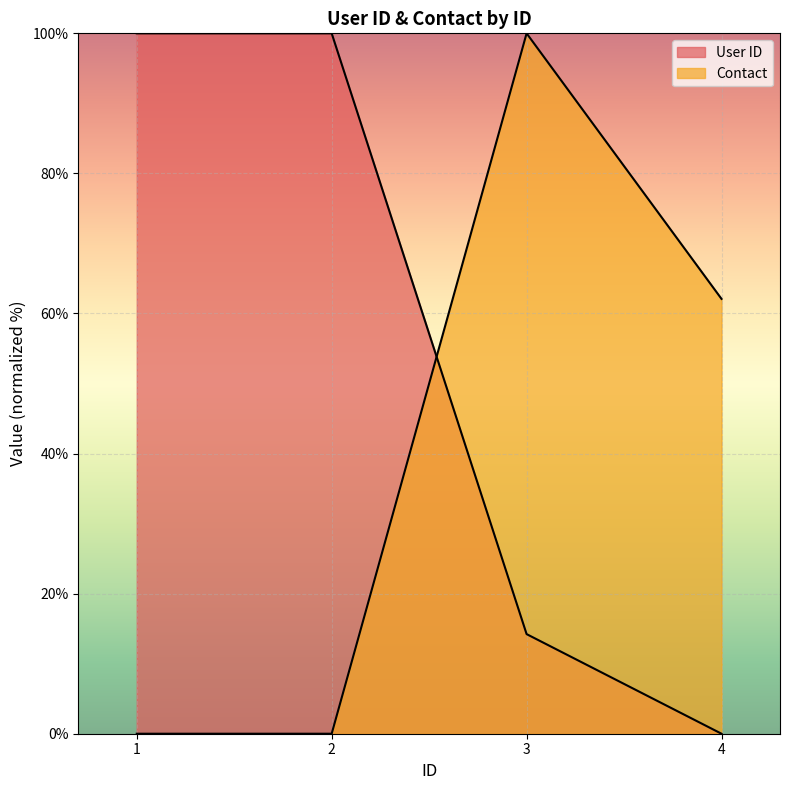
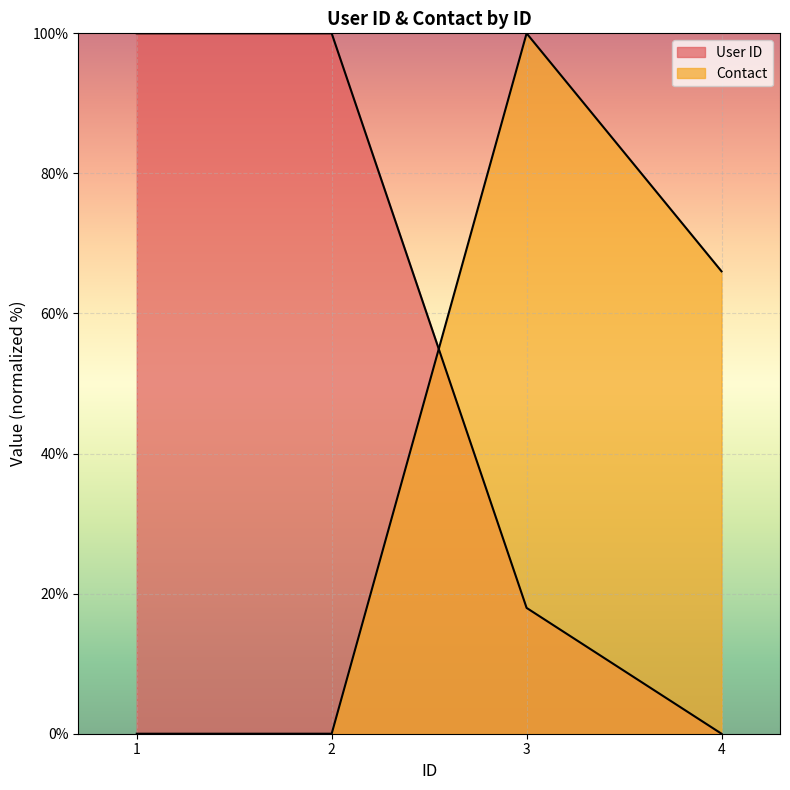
  {
    "User ID": {
      "1": "100%",
      "2": "100%",
-     "3": "14%",
+     "3": "18%",
      "4": "0%"
    },
    "Contact": {
      "1": "0%",
      "2": "0%",
      "3": "100%",
-     "4": "62%"
+     "4": "66%"
    }
  }
